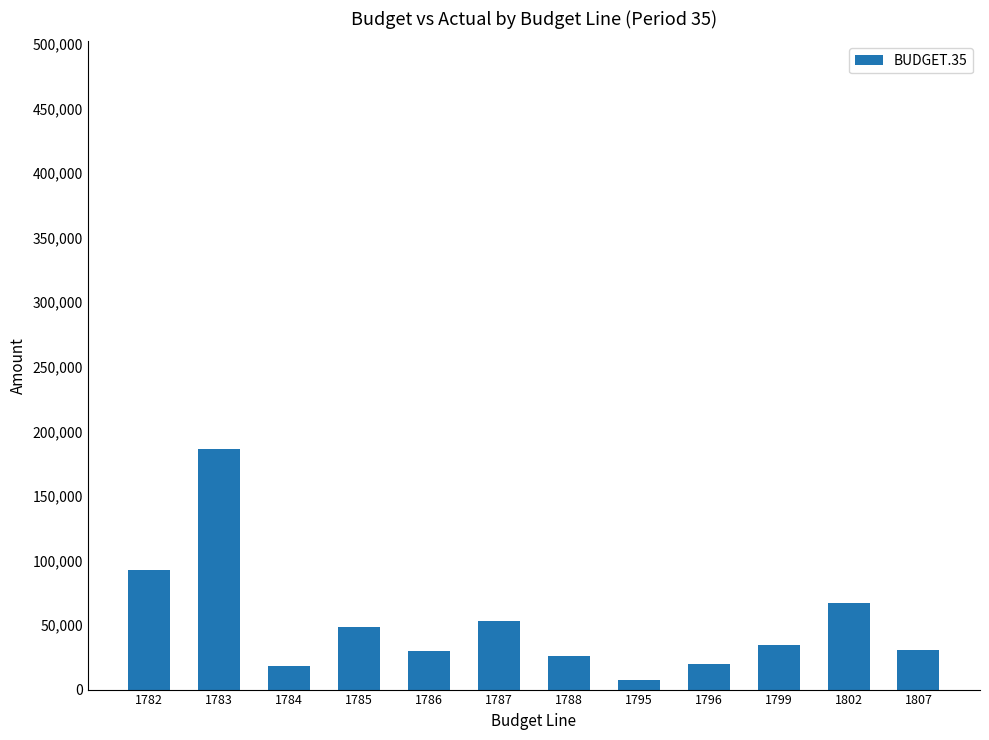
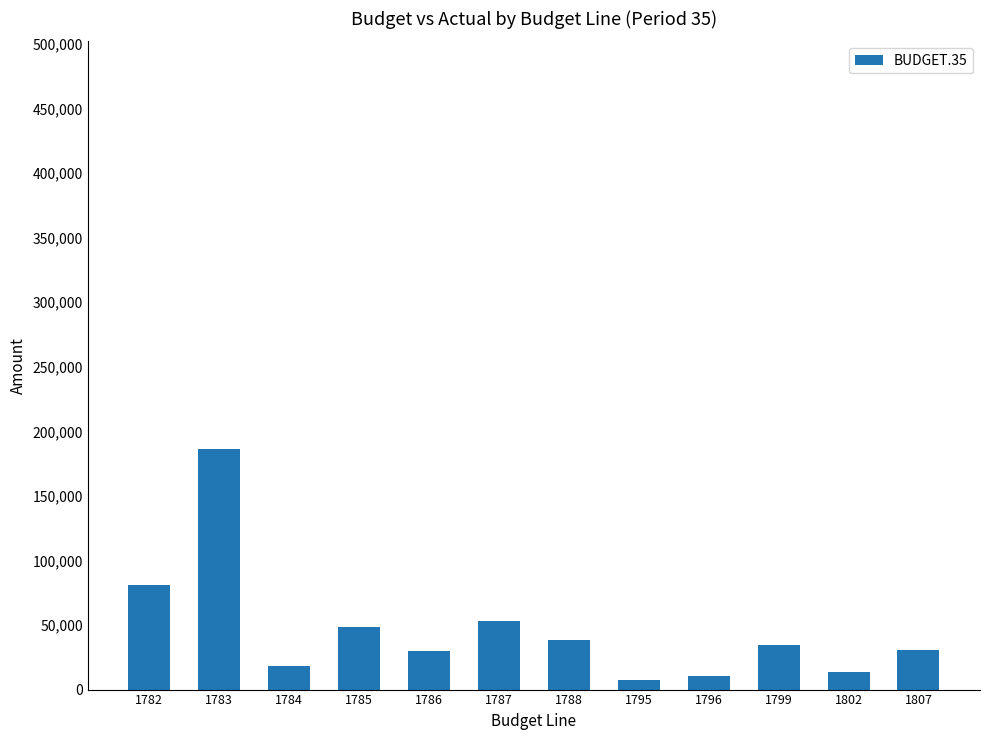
  {
-   "1782": "92,000",
+   "1782": "81,000",
    "1783": "186,000",
    "1784": "19,000",
    "1785": "49,000",
    "1786": "30,000",
    "1787": "53,000",
-   "1788": "26,000",
+   "1788": "38,000",
    "1795": "7,000",
-   "1796": "20,000",
+   "1796": "10,000",
    "1799": "34,000",
-   "1802": "67,000",
+   "1802": "14,000",
    "1807": "31,000"
  }
